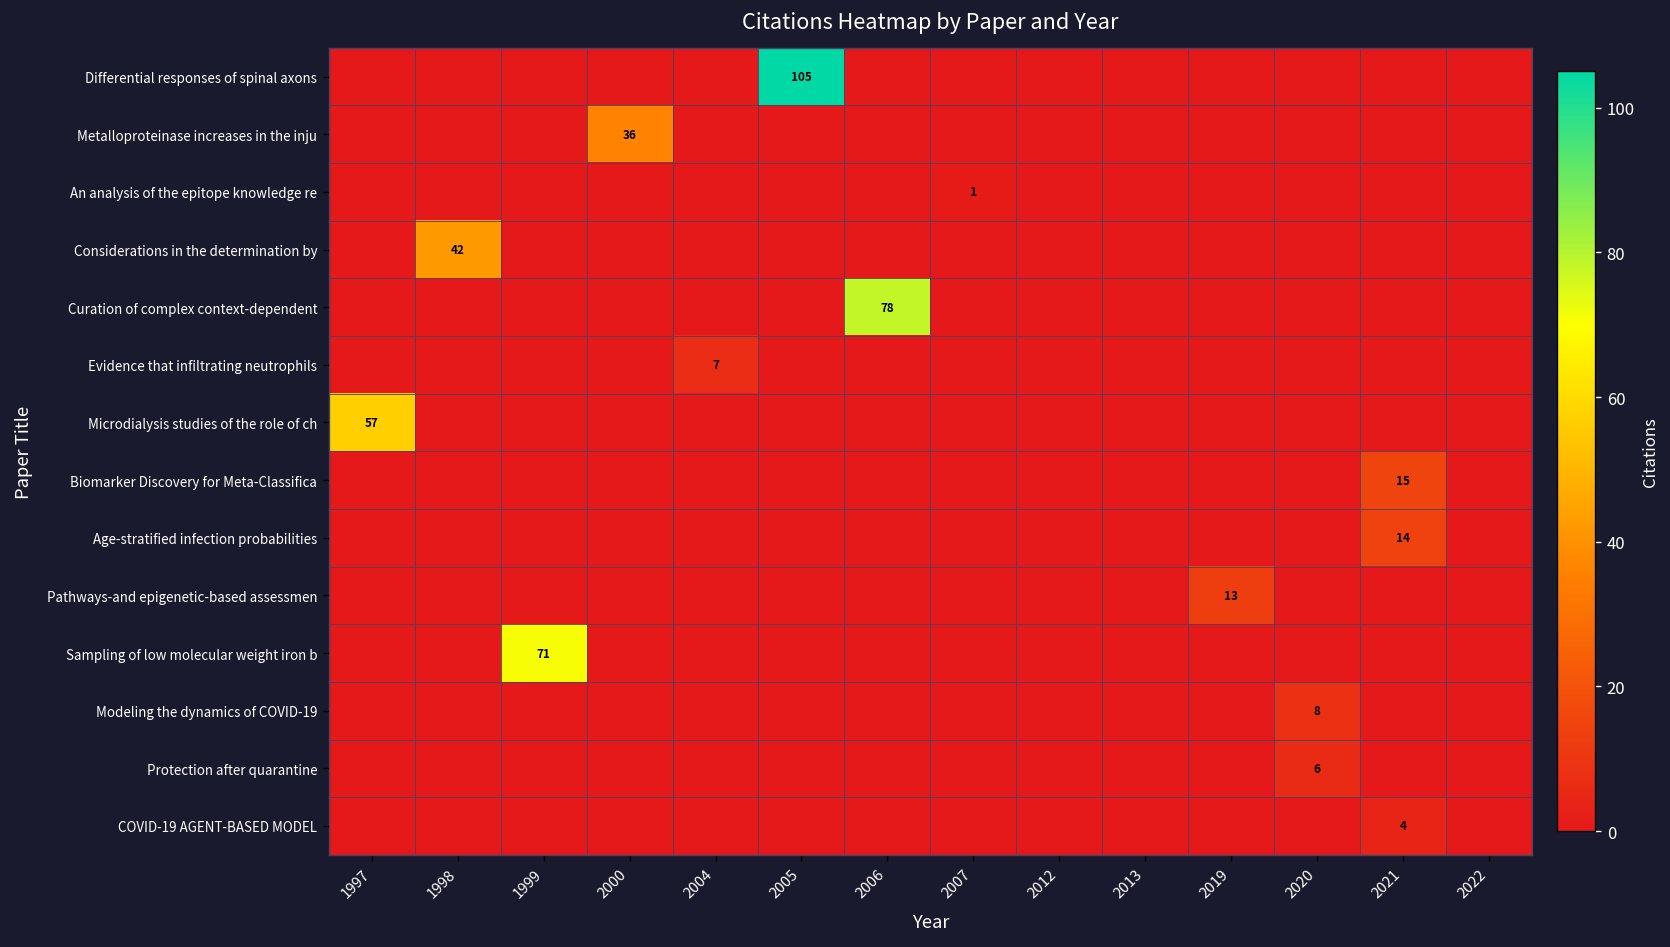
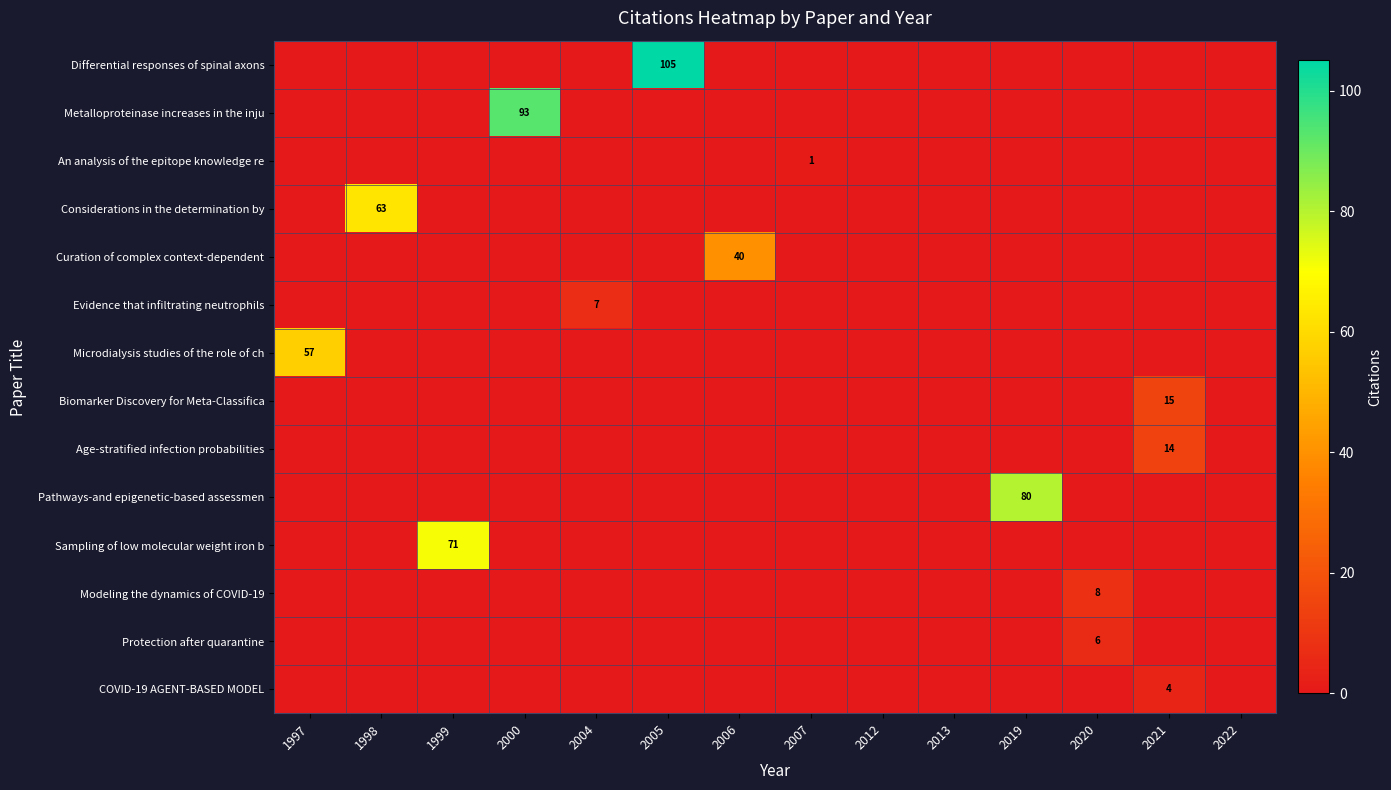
  {
    "Differential responses of spinal axons": {
      "2005": 105
    },
    "Metalloproteinase increases in the inju": {
-     "2000": 36
+     "2000": 93
    },
    "An analysis of the epitope knowledge re": {
      "2007": 1
    },
    "Considerations in the determination by": {
-     "1998": 42
+     "1998": 63
    },
    "Curation of complex context-dependent": {
-     "2006": 78
+     "2006": 40
    },
    "Evidence that infiltrating neutrophils": {
      "2004": 7
    },
    "Microdialysis studies of the role of ch": {
      "1997": 57
    },
    "Biomarker Discovery for Meta-Classifica": {
      "2021": 15
    },
    "Age-stratified infection probabilities": {
      "2021": 14
    },
    "Pathways-and epigenetic-based assessmen": {
-     "2019": 13
+     "2019": 80
    },
    "Sampling of low molecular weight iron b": {
      "1999": 71
    },
    "Modeling the dynamics of COVID-19": {
      "2020": 8
    },
    "Protection after quarantine": {
      "2020": 6
    },
    "COVID-19 AGENT-BASED MODEL": {
      "2021": 4
    }
  }
